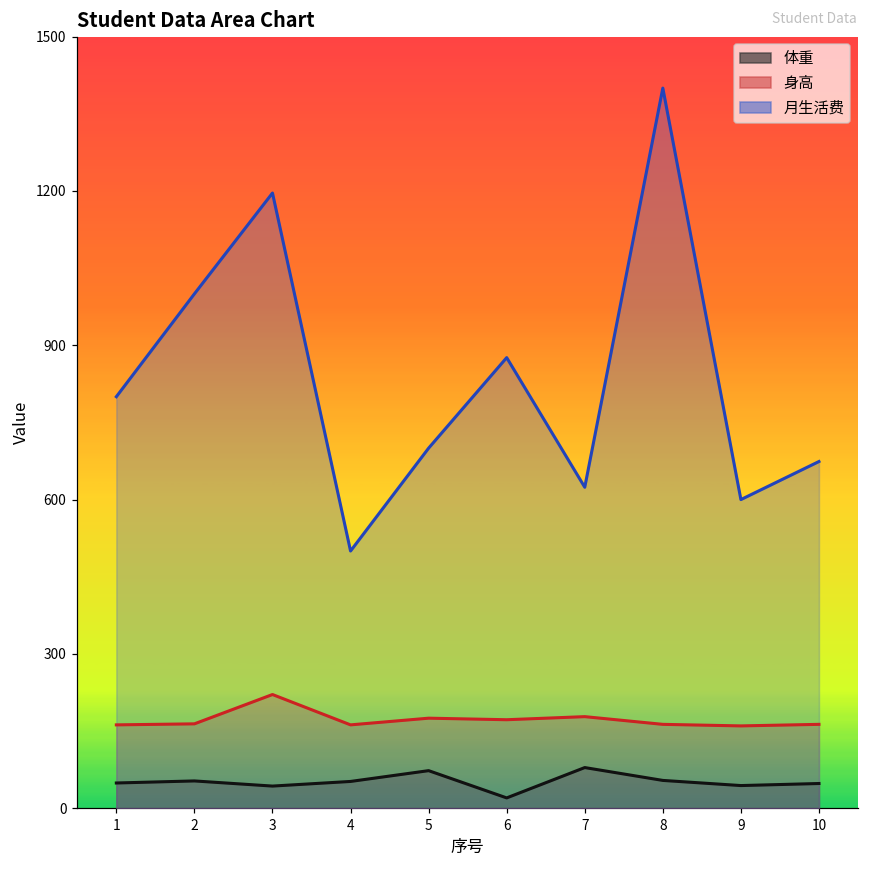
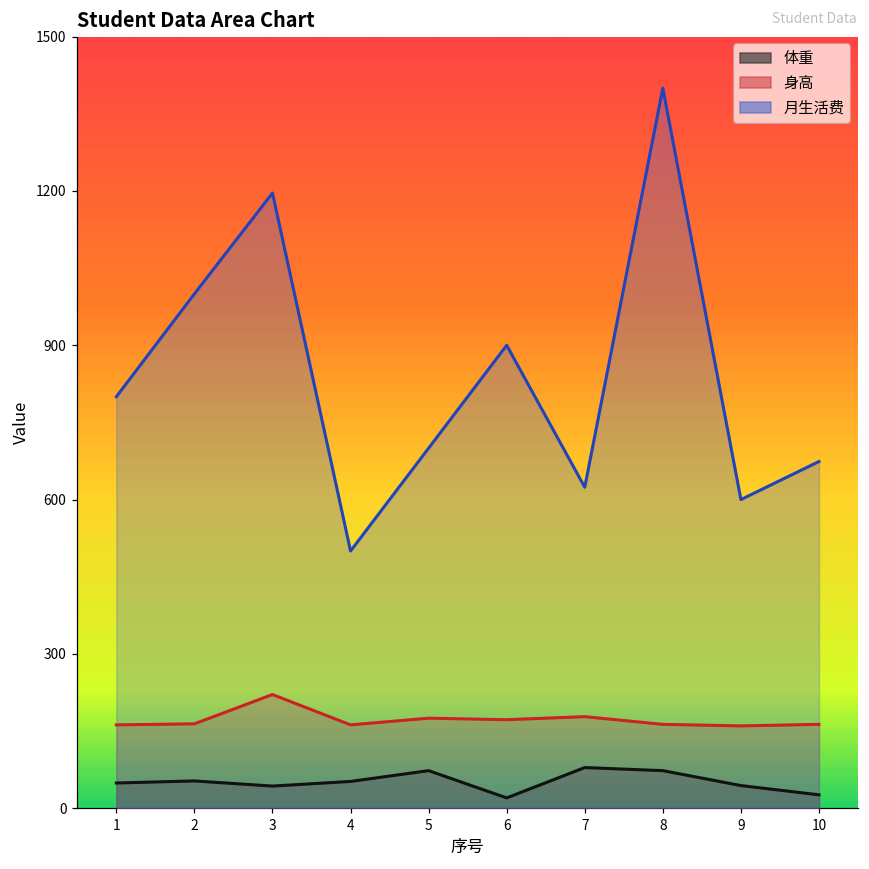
  {
    "体重": {
      "1": 50,
      "2": 50,
      "3": 40,
      "4": 50,
      "5": 70,
      "6": 20,
      "7": 80,
-     "8": 50,
+     "8": 70,
      "9": 40,
-     "10": 50
+     "10": 30
    },
    "身高": {
      "1": 160,
      "2": 160,
      "3": 220,
      "4": 160,
      "5": 180,
      "6": 170,
      "7": 180,
      "8": 160,
      "9": 160,
      "10": 160
    },
    "月生活费": {
      "1": 800,
      "2": 1000,
      "3": 1200,
      "4": 500,
      "5": 700,
-     "6": 880,
+     "6": 900,
      "7": 620,
      "8": 1400,
      "9": 600,
      "10": 670
    }
  }
